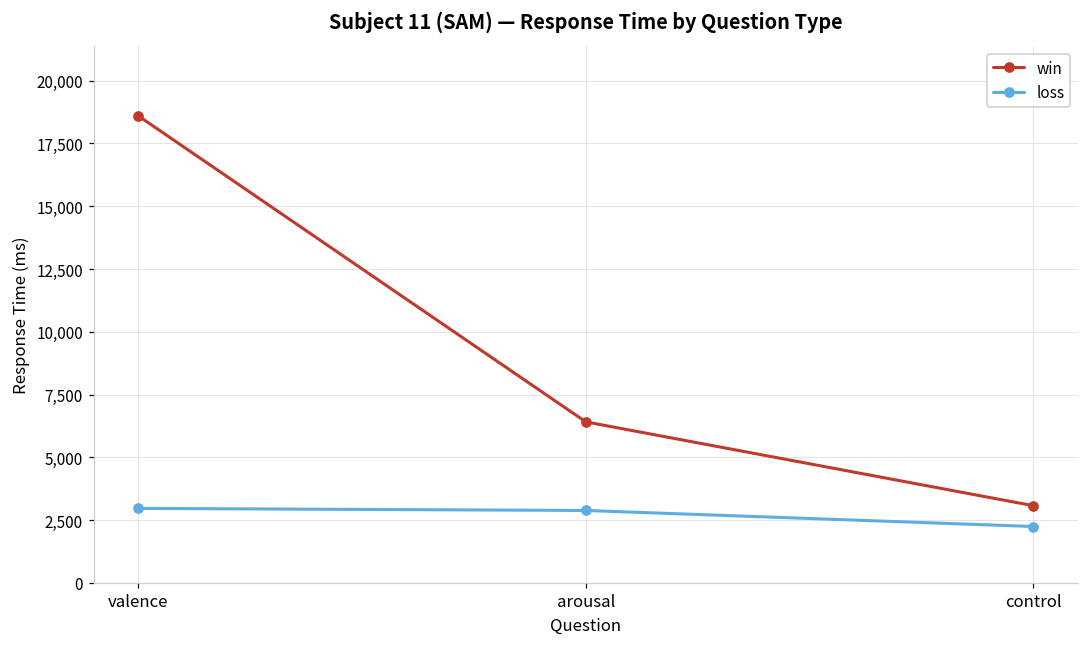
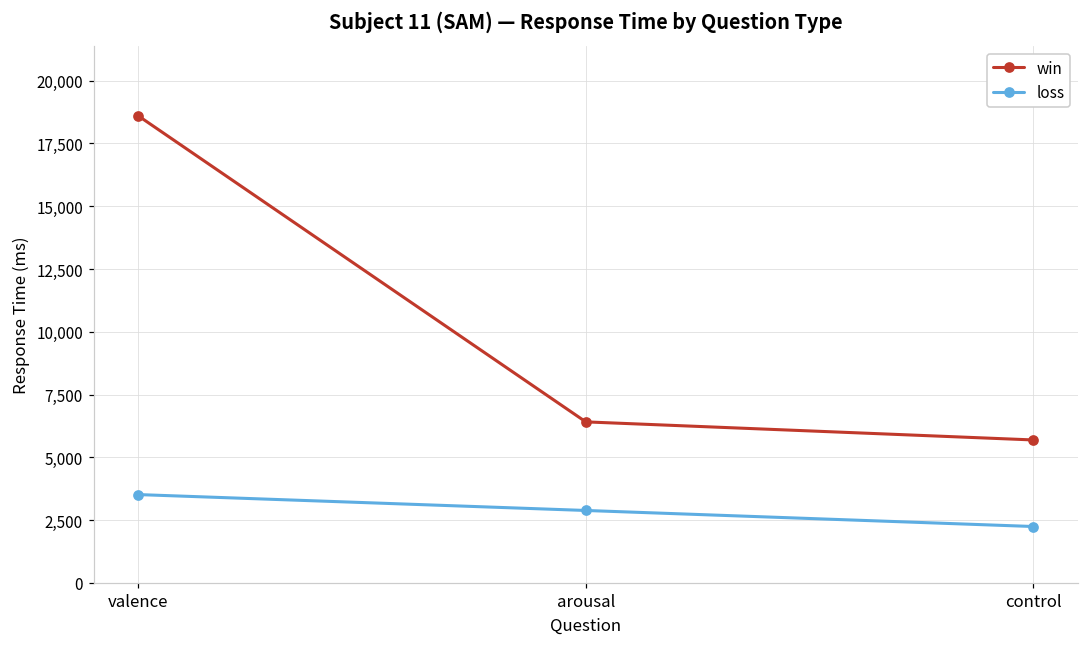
  {
    "win": {
      "valence": "18,600",
      "arousal": "6,400",
-     "control": "3,100"
+     "control": "5,700"
    },
    "loss": {
-     "valence": "3,000",
+     "valence": "3,500",
      "arousal": "2,900",
      "control": "2,200"
    }
  }
